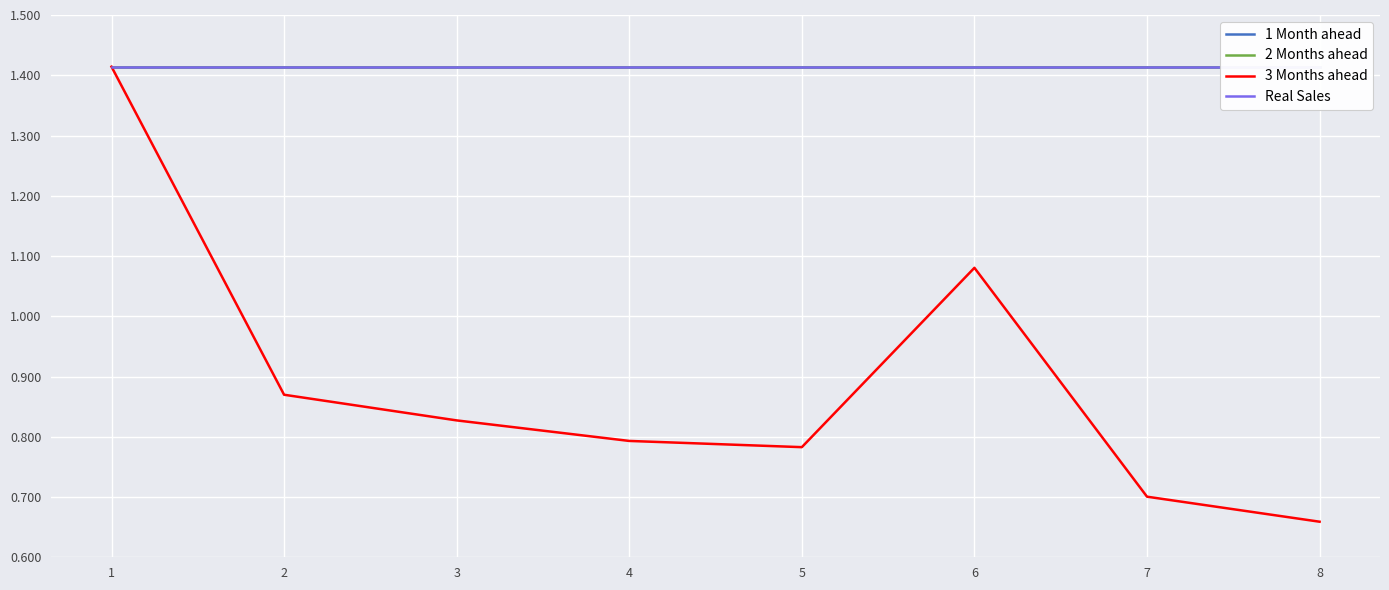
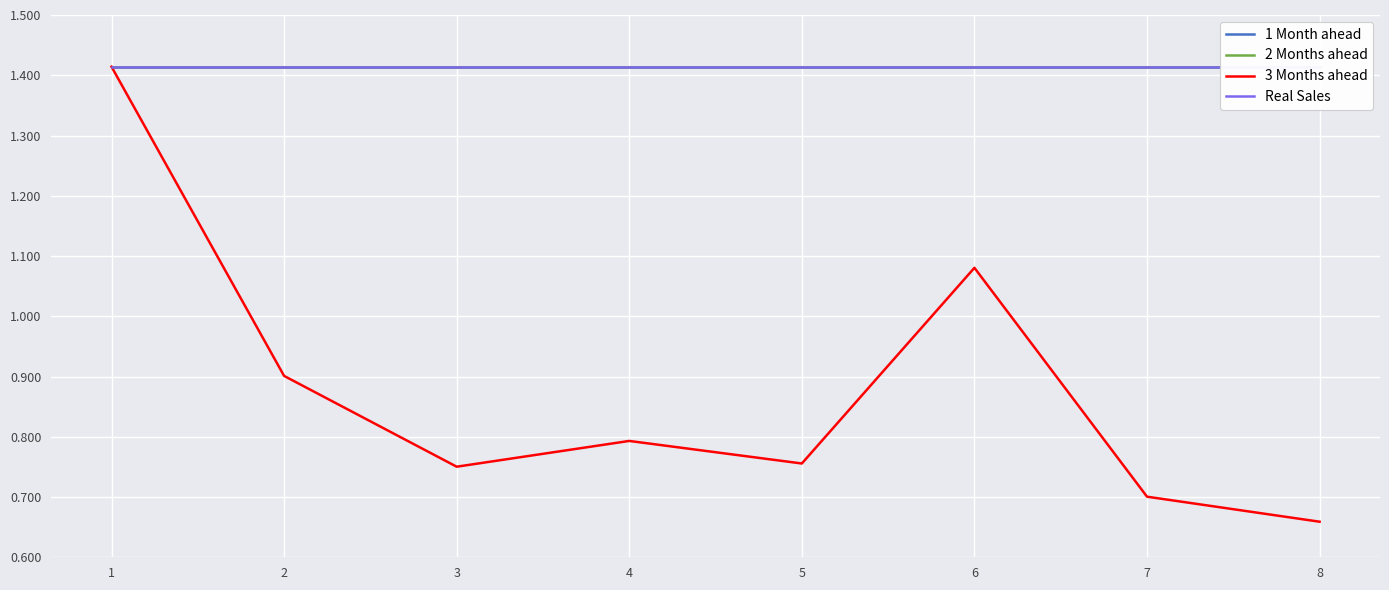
  {
    "Real Sales": {
      "2": 1.41,
      "3": 1.41,
      "4": 1.41,
      "5": 1.41,
      "6": 1.41,
      "7": 1.41
    },
    "3 Months ahead": {
-     "2": 0.87,
-     "3": 0.83,
+     "2": 0.90,
+     "3": 0.75,
      "4": 0.79,
-     "5": 0.78,
+     "5": 0.76,
      "6": 1.08,
      "7": 0.70,
      "8": 0.66
    }
  }
